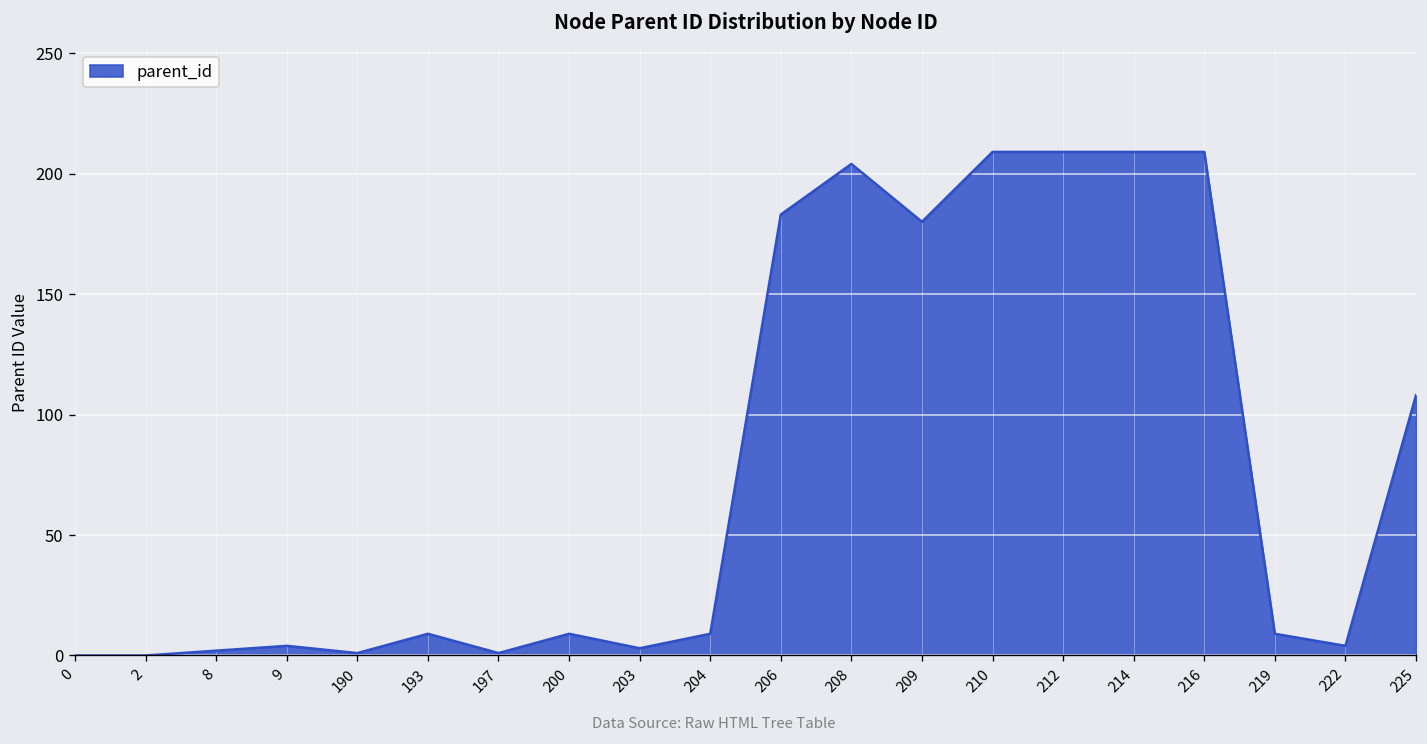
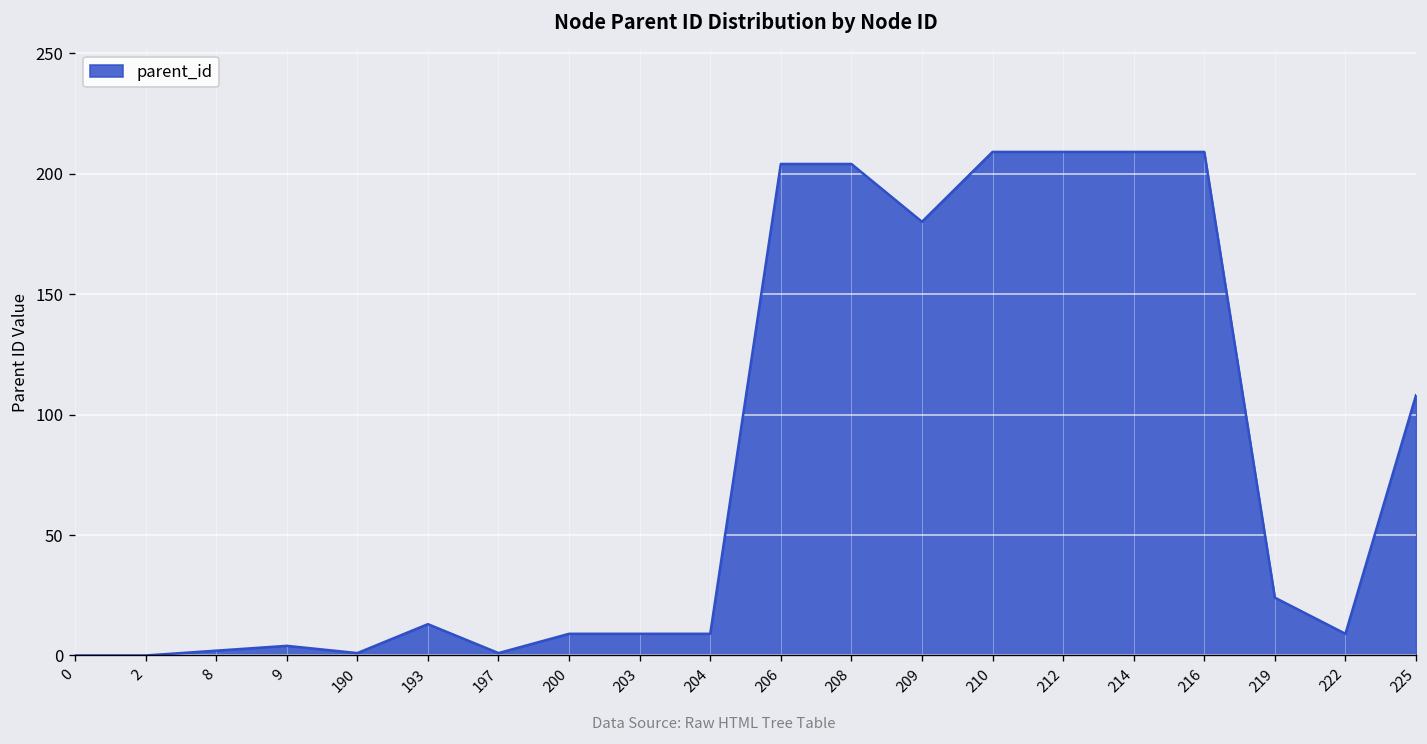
  {
    "0": 0,
    "2": 0,
    "8": 2,
    "9": 4,
    "190": 1,
-   "193": 9,
+   "193": 13,
    "197": 1,
    "200": 9,
-   "203": 3,
+   "203": 9,
    "204": 9,
-   "206": 183,
+   "206": 204,
    "208": 204,
    "209": 180,
    "210": 209,
    "212": 209,
    "214": 209,
    "216": 209,
-   "219": 9,
-   "222": 4,
+   "219": 24,
+   "222": 9,
    "225": 108
  }
